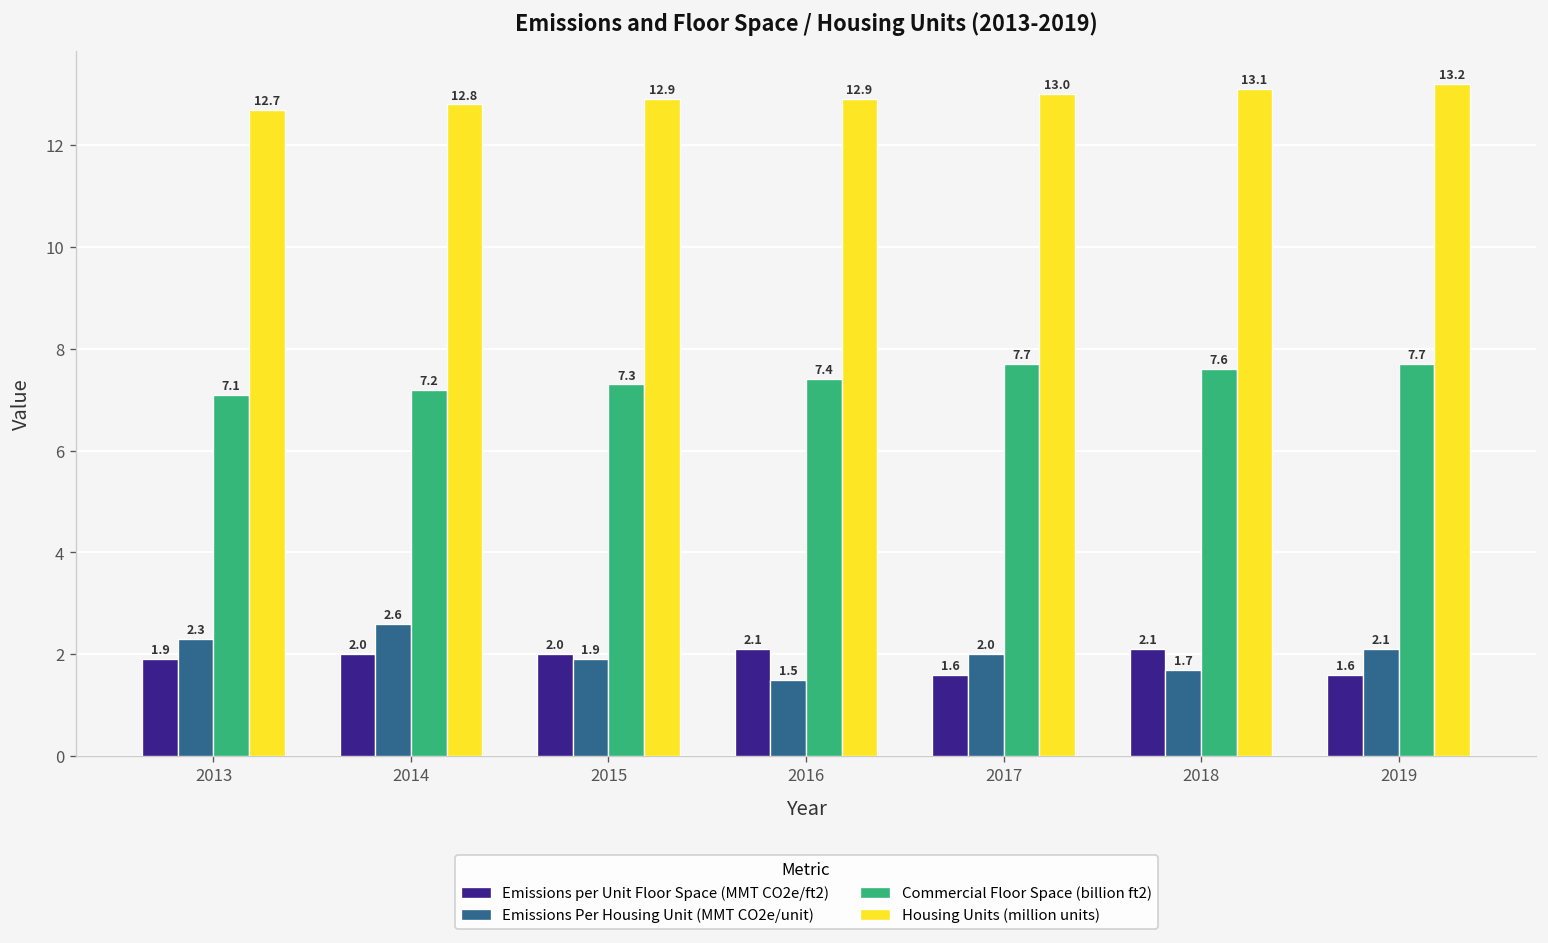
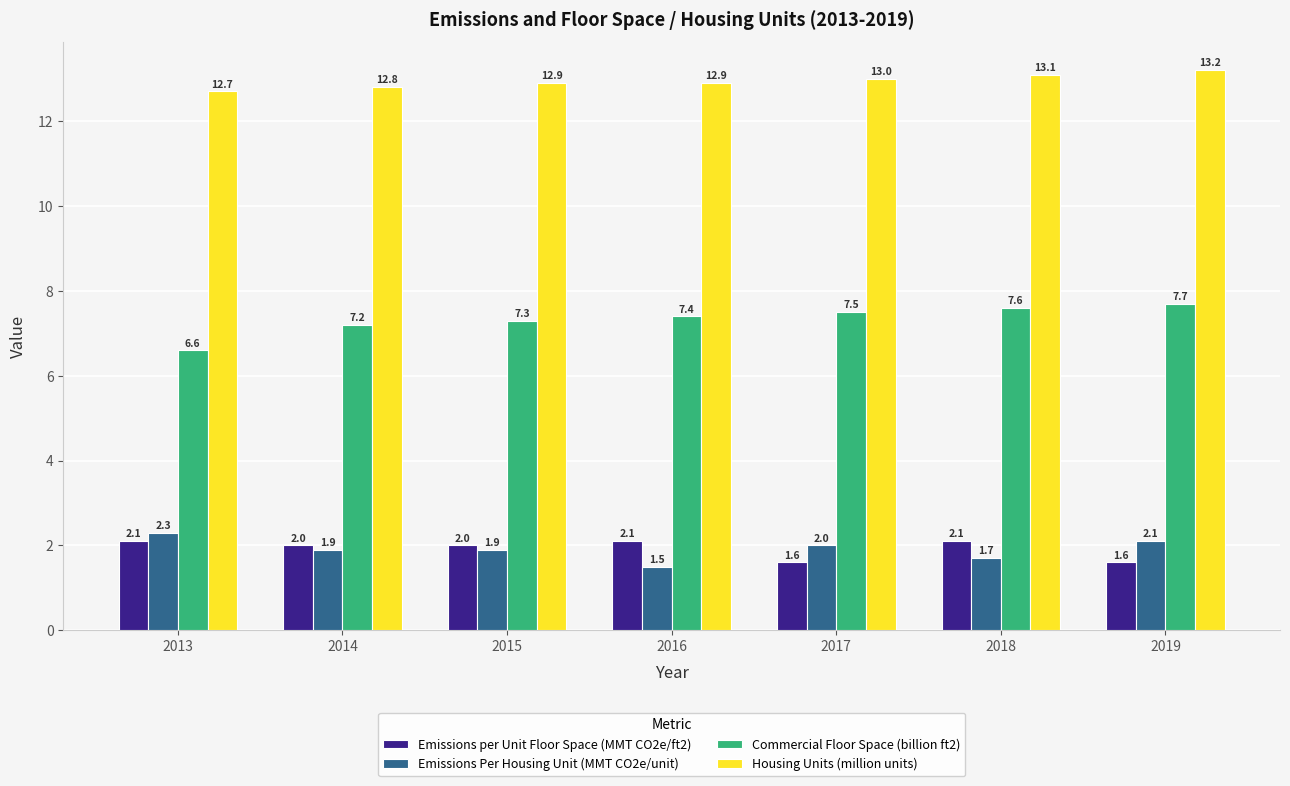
  {
    "Emissions per Unit Floor Space (MMT CO2e/ft2)": {
-     "2013": 1.9,
+     "2013": 2.1,
      "2014": 2.0,
      "2015": 2.0,
      "2016": 2.1,
      "2017": 1.6,
      "2018": 2.1,
      "2019": 1.6
    },
    "Emissions Per Housing Unit (MMT CO2e/unit)": {
      "2013": 2.3,
-     "2014": 2.6,
+     "2014": 1.9,
      "2015": 1.9,
      "2016": 1.5,
      "2017": 2.0,
      "2018": 1.7,
      "2019": 2.1
    },
    "Commercial Floor Space (billion ft2)": {
-     "2013": 7.1,
+     "2013": 6.6,
      "2014": 7.2,
      "2015": 7.3,
      "2016": 7.4,
-     "2017": 7.7,
+     "2017": 7.5,
      "2018": 7.6,
      "2019": 7.7
    },
    "Housing Units (million units)": {
      "2013": 12.7,
      "2014": 12.8,
      "2015": 12.9,
      "2016": 12.9,
      "2017": 13.0,
      "2018": 13.1,
      "2019": 13.2
    }
  }
